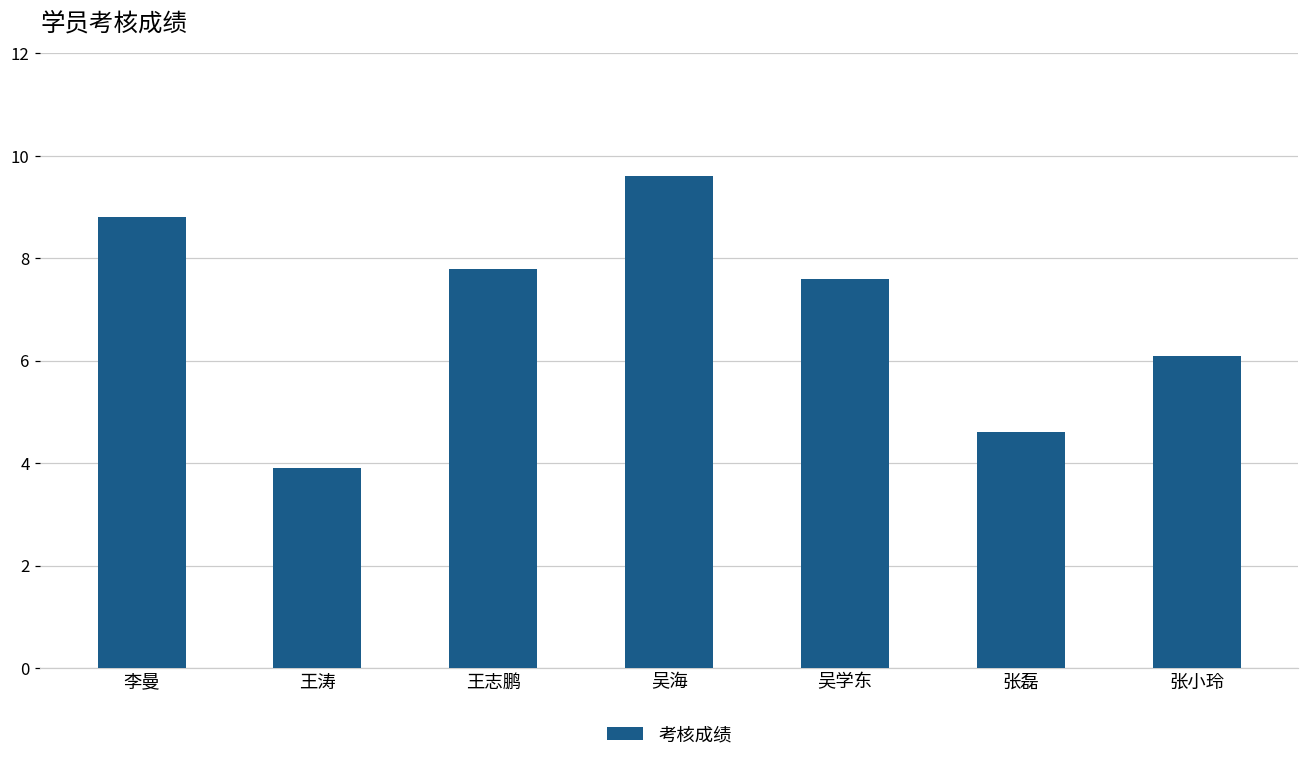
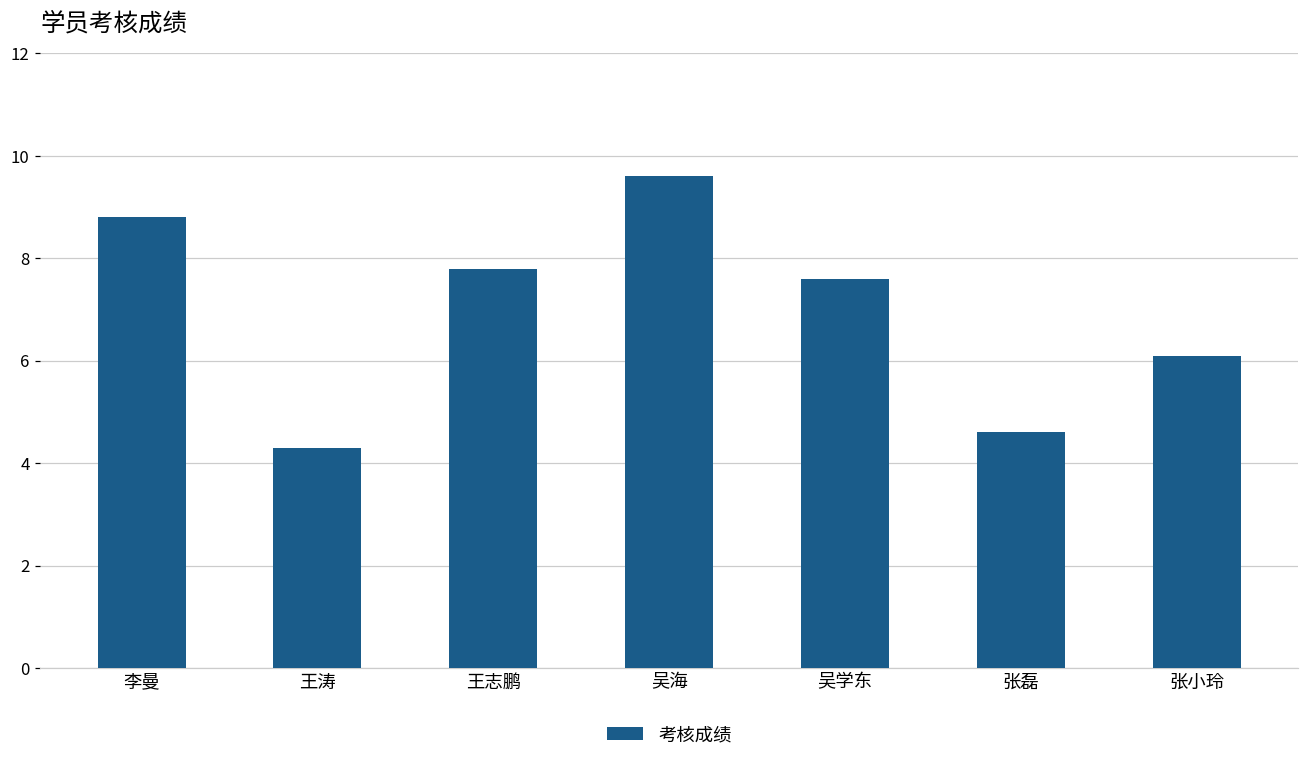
  {
    "李曼": 8.8,
-   "王涛": 3.9,
+   "王涛": 4.3,
    "王志鹏": 7.8,
    "吴海": 9.6,
    "吴学东": 7.6,
    "张磊": 4.6,
    "张小玲": 6.1
  }
